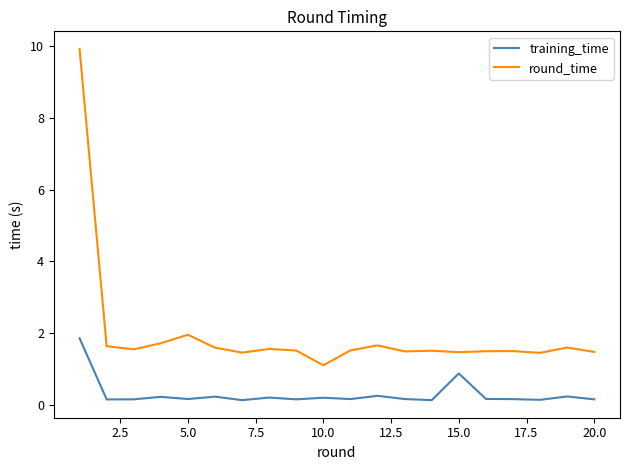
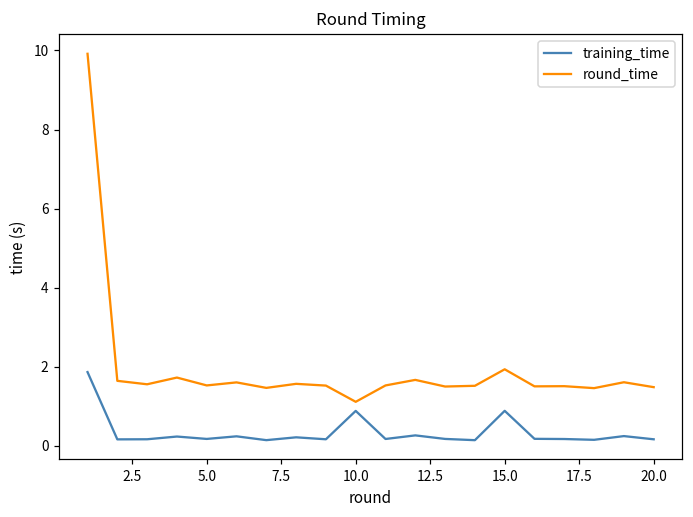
  {
    "training_time": {
      "5.0": 0.2,
-     "10.0": 0.2,
+     "10.0": 0.9,
      "15.0": 0.9,
      "20.0": 0.2
    },
    "round_time": {
-     "5.0": 2.0,
+     "5.0": 1.5,
      "10.0": 1.1,
-     "15.0": 1.5,
+     "15.0": 1.9,
      "20.0": 1.5
    }
  }
